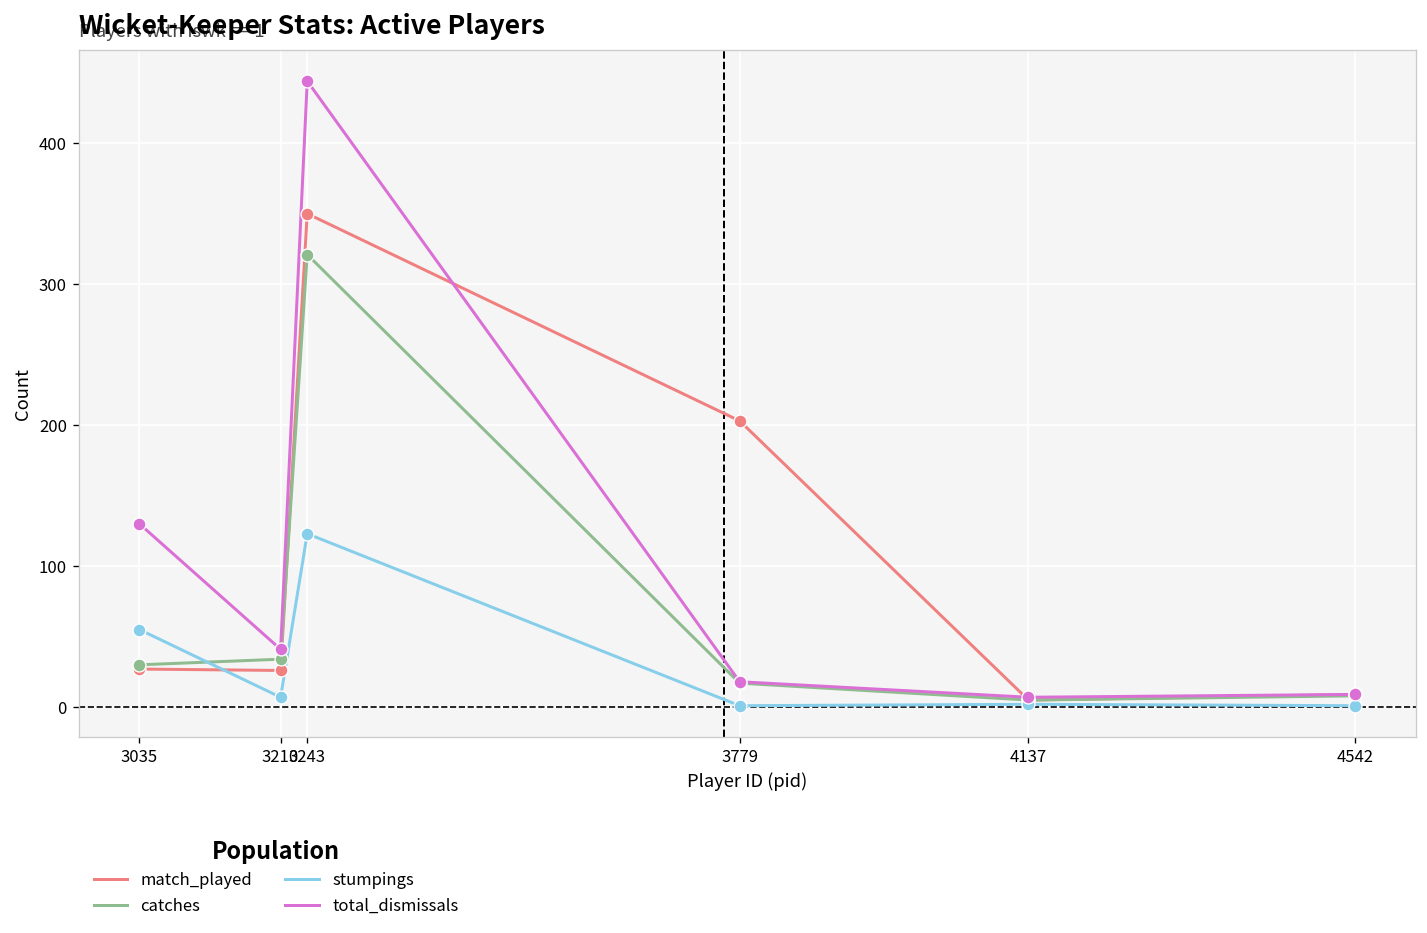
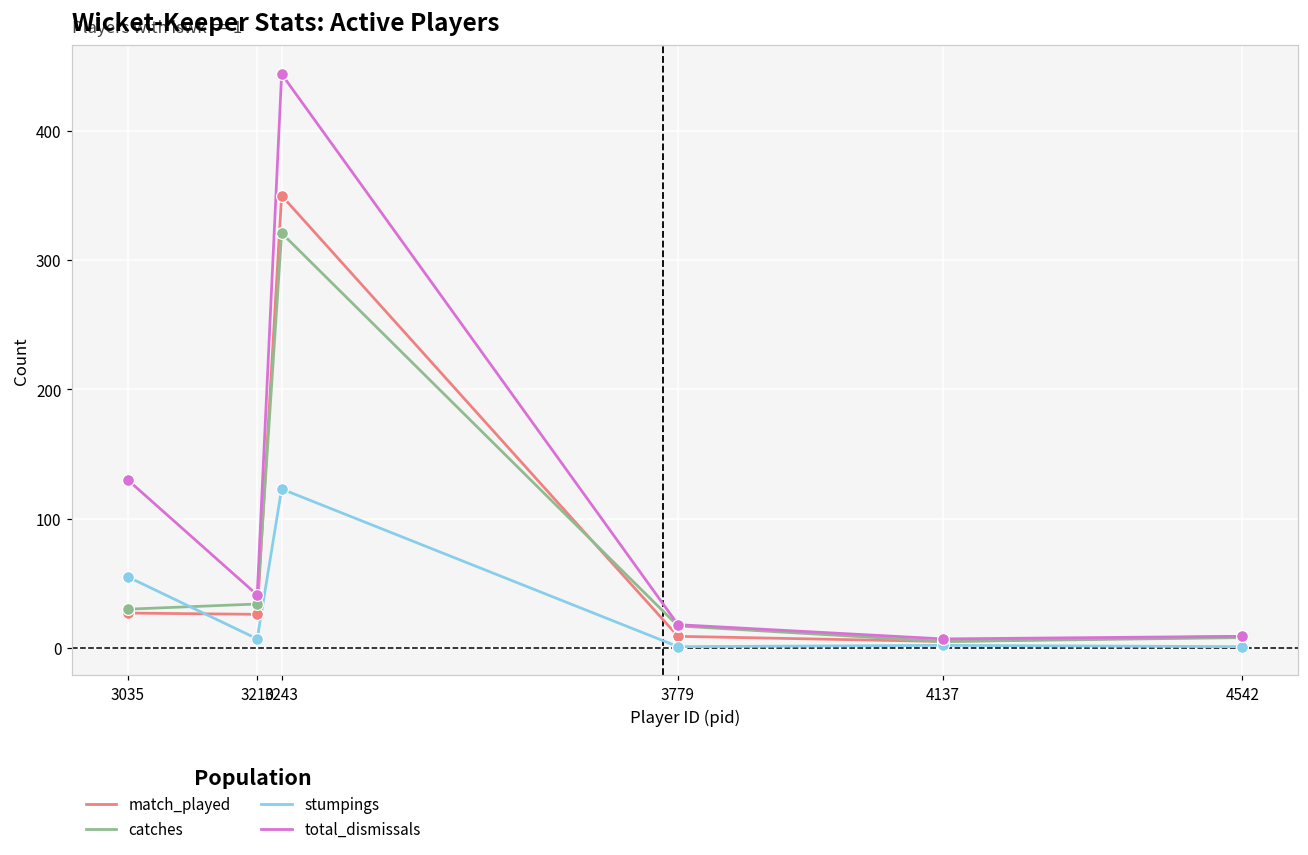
  {
    "match_played": {
      "3035": 27,
-     "3779": 203
+     "3779": 9
    },
    "catches": {
      "3035": 30
    },
    "stumpings": {
      "3035": 55,
      "3779": 1,
      "4137": 2,
      "4542": 1
    },
    "total_dismissals": {
      "3035": 130
    }
  }
